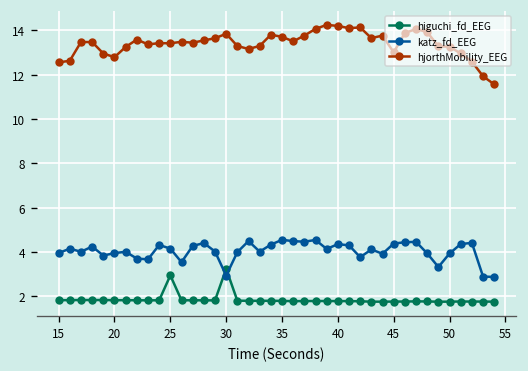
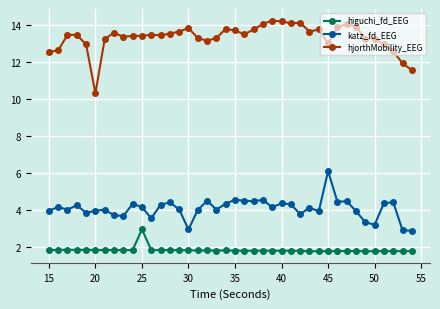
  {
    "higuchi_fd_EEG": {
      "15": 1.8,
      "20": 1.8,
      "25": 2.9,
-     "30": 3.2,
+     "30": 1.8,
      "35": 1.8,
      "40": 1.8,
      "45": 1.8,
      "50": 1.8
    },
    "katz_fd_EEG": {
      "15": 4.0,
      "20": 4.0,
      "25": 4.2,
      "30": 2.9,
      "35": 4.6,
      "40": 4.4,
-     "45": 4.4,
-     "50": 3.9
+     "45": 6.1,
+     "50": 3.2
    },
    "hjorthMobility_EEG": {
      "15": 12.6,
-     "20": 12.8,
+     "20": 10.3,
      "25": 13.4,
      "30": 13.8,
      "35": 13.7,
      "40": 14.2
    }
  }
